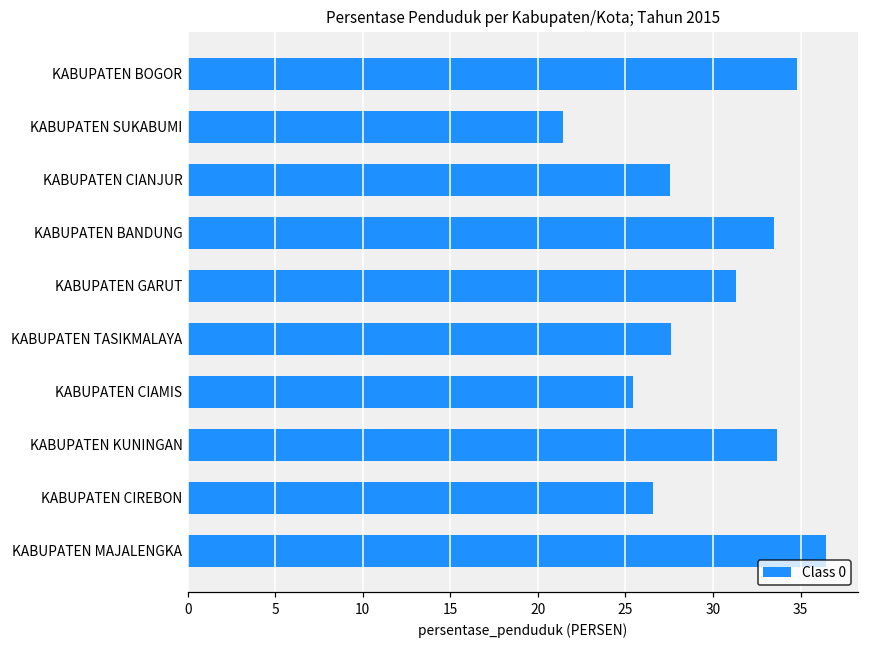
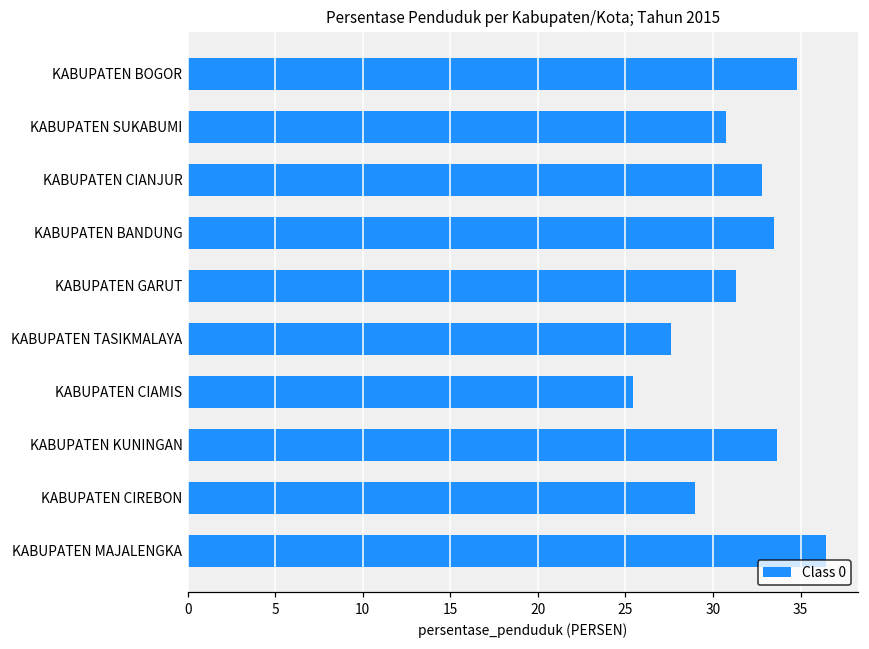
  {
    "KABUPATEN BOGOR": 34.8,
-   "KABUPATEN SUKABUMI": 21.4,
-   "KABUPATEN CIANJUR": 27.5,
+   "KABUPATEN SUKABUMI": 30.7,
+   "KABUPATEN CIANJUR": 32.8,
    "KABUPATEN BANDUNG": 33.5,
    "KABUPATEN GARUT": 31.3,
    "KABUPATEN TASIKMALAYA": 27.6,
    "KABUPATEN CIAMIS": 25.4,
    "KABUPATEN KUNINGAN": 33.7,
-   "KABUPATEN CIREBON": 26.6,
+   "KABUPATEN CIREBON": 29.0,
    "KABUPATEN MAJALENGKA": 36.5
  }
